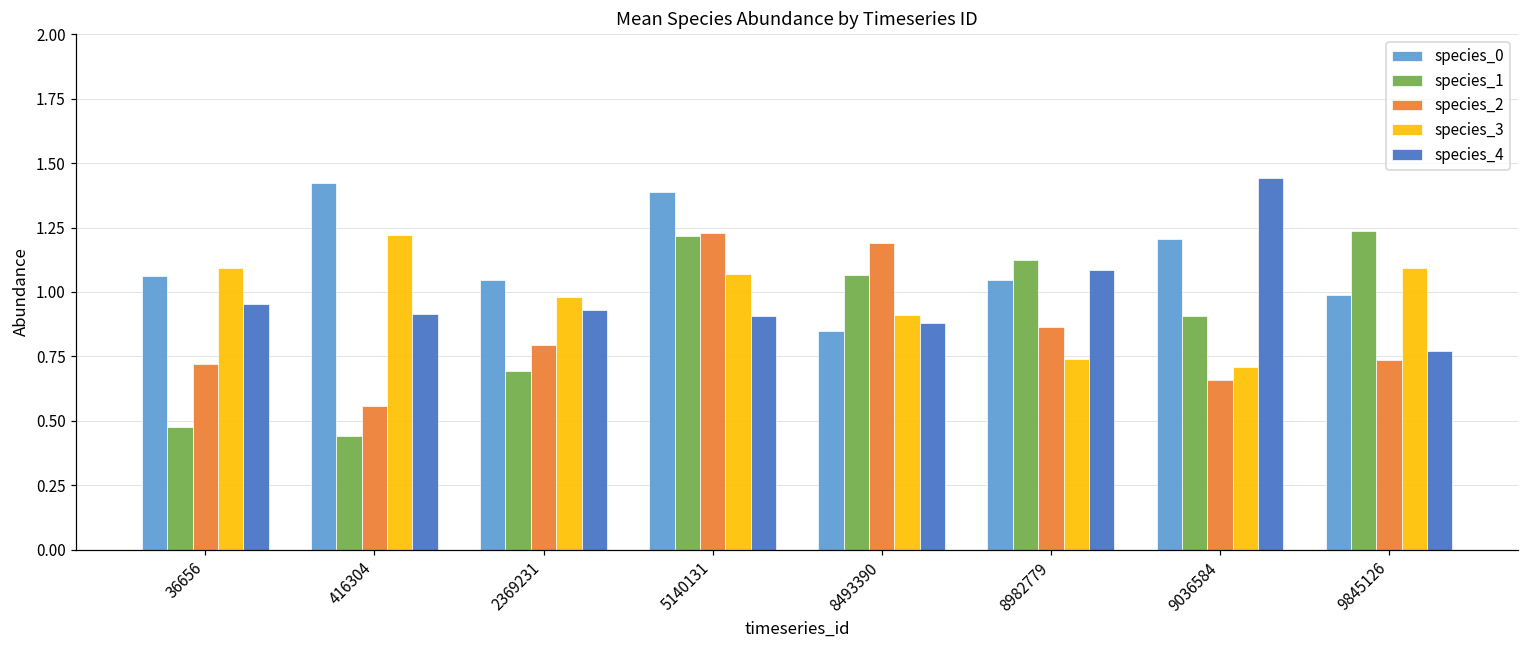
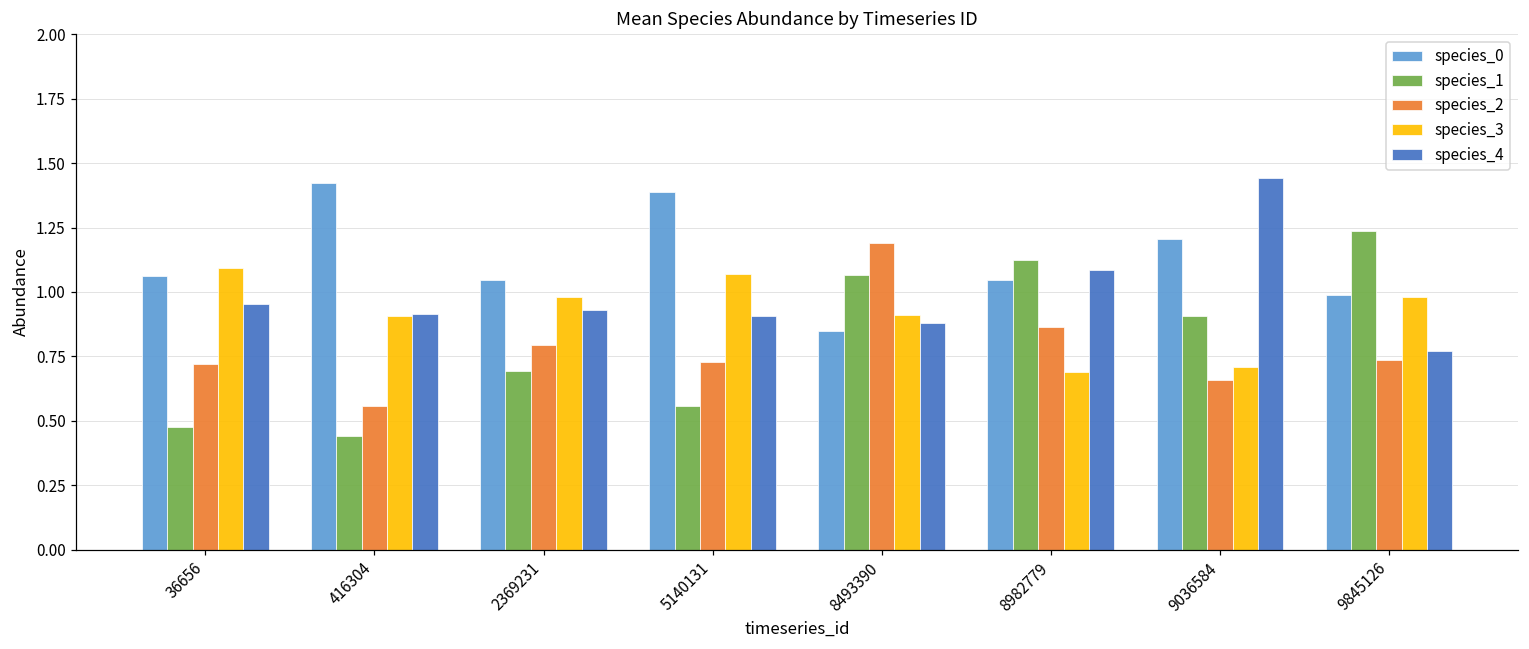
  {
    "species_1": {
      "36656": 0.47,
      "416304": 0.44,
      "2369231": 0.69,
-     "5140131": 1.22,
+     "5140131": 0.56,
      "8493390": 1.07,
      "8982779": 1.13,
      "9036584": 0.91,
      "9845126": 1.24
    },
    "species_2": {
      "36656": 0.72,
      "416304": 0.56,
      "2369231": 0.79,
-     "5140131": 1.23,
+     "5140131": 0.73,
      "8493390": 1.19,
      "8982779": 0.87,
      "9036584": 0.66,
      "9845126": 0.74
    },
    "species_3": {
      "36656": 1.09,
-     "416304": 1.22,
+     "416304": 0.91,
      "2369231": 0.98,
      "5140131": 1.07,
      "8493390": 0.91,
-     "8982779": 0.74,
+     "8982779": 0.69,
      "9036584": 0.71,
-     "9845126": 1.09
+     "9845126": 0.98
    }
  }
